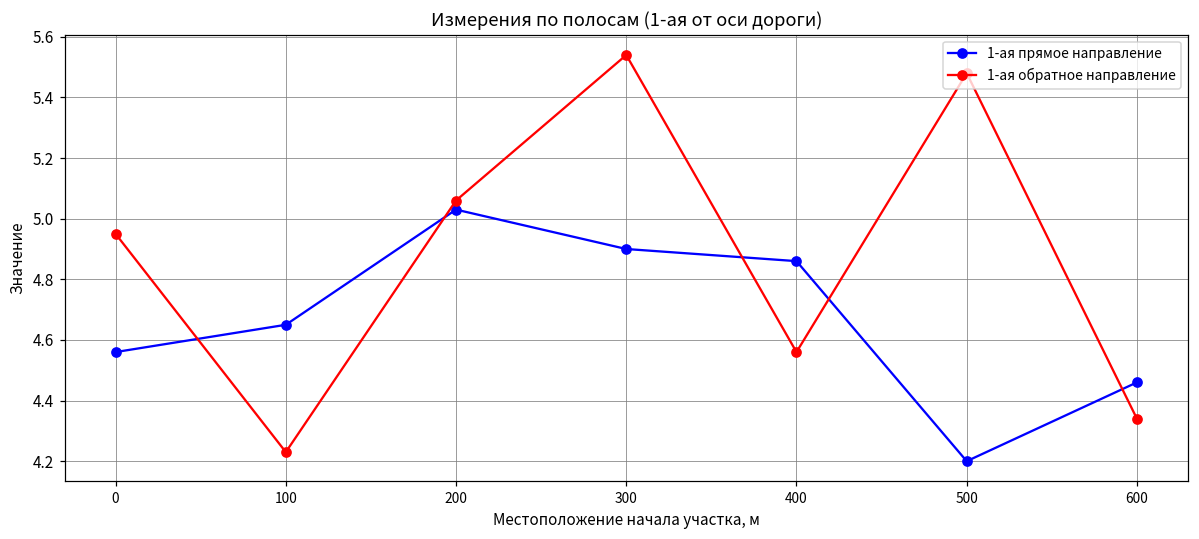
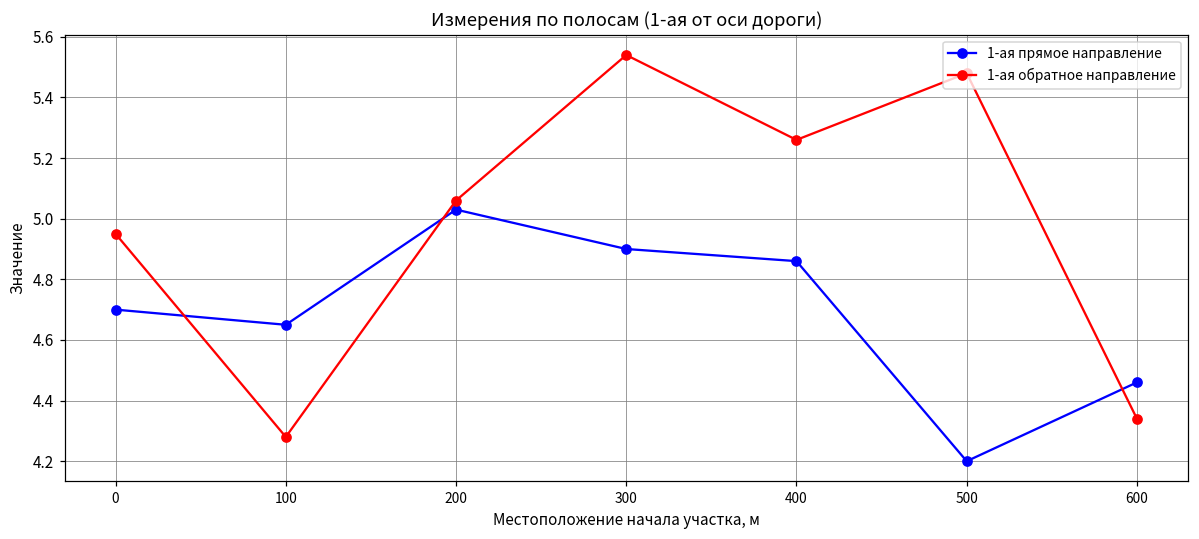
  {
    "1-ая прямое направление": {
-     "0": 4.56,
+     "0": 4.70,
      "100": 4.65,
      "200": 5.03,
      "300": 4.90,
      "400": 4.86,
      "500": 4.20,
      "600": 4.46
    },
    "1-ая обратное направление": {
      "0": 4.95,
-     "100": 4.23,
+     "100": 4.28,
      "200": 5.06,
      "300": 5.54,
-     "400": 4.56,
+     "400": 5.26,
      "600": 4.34
    }
  }
